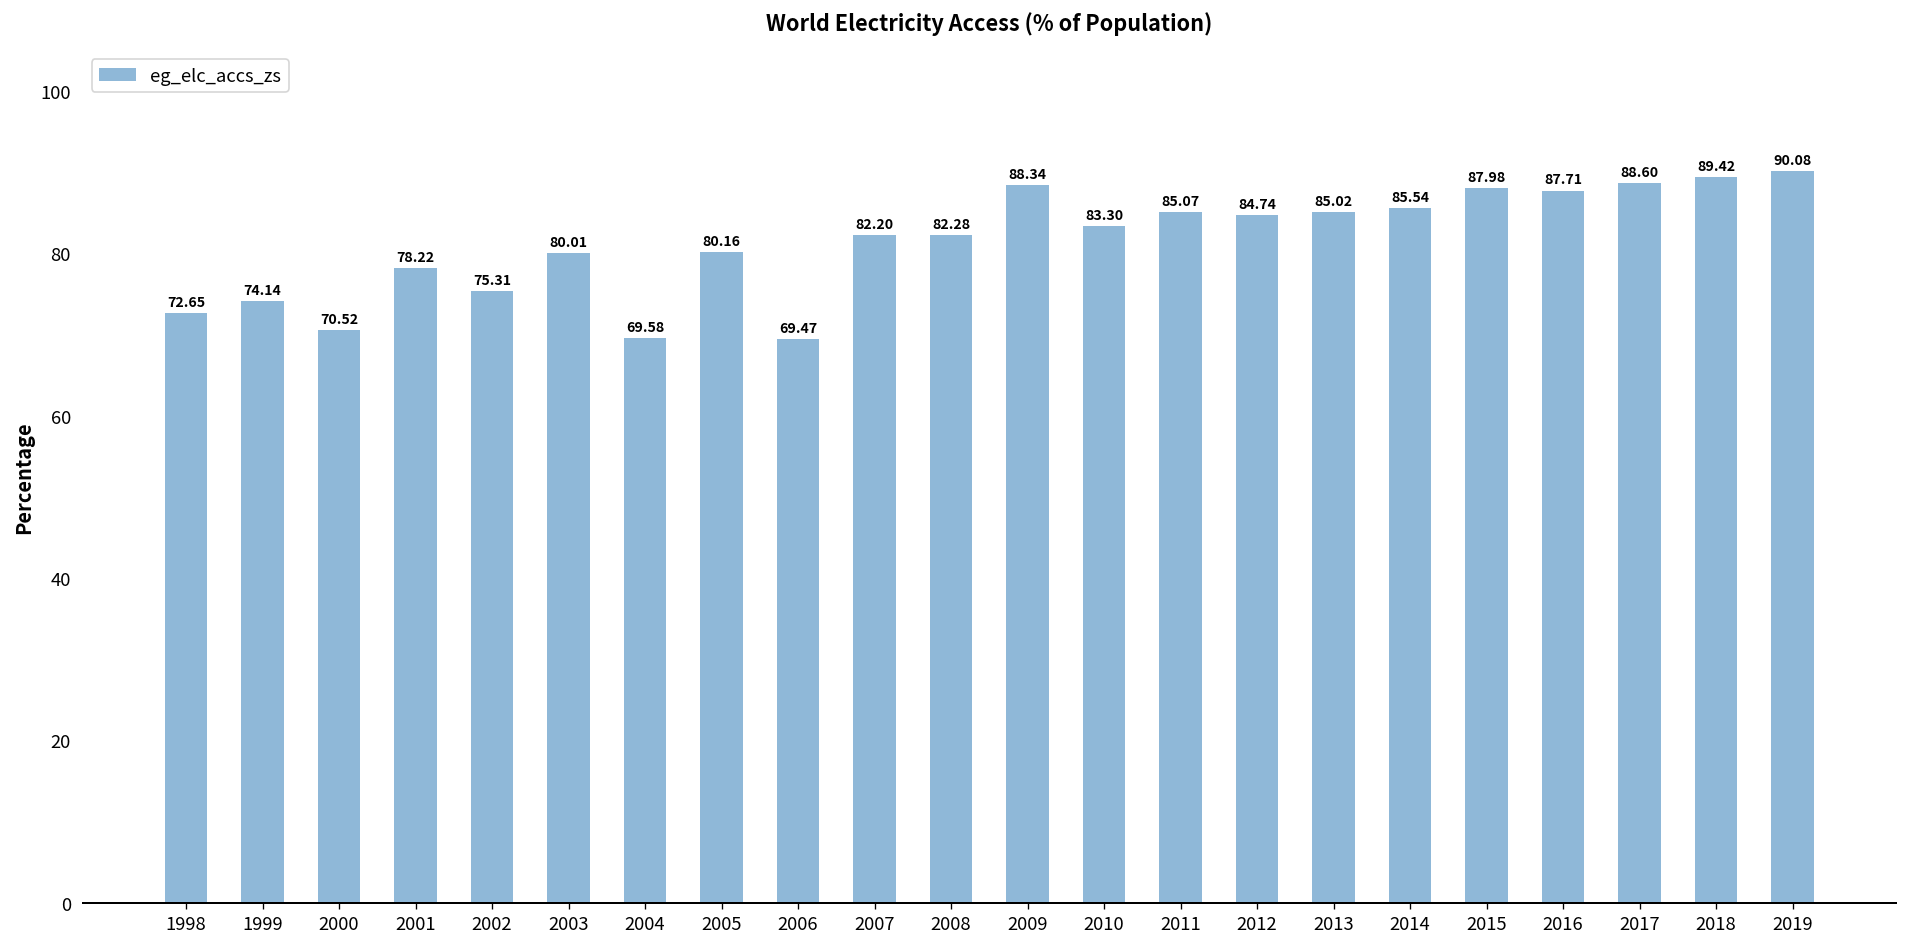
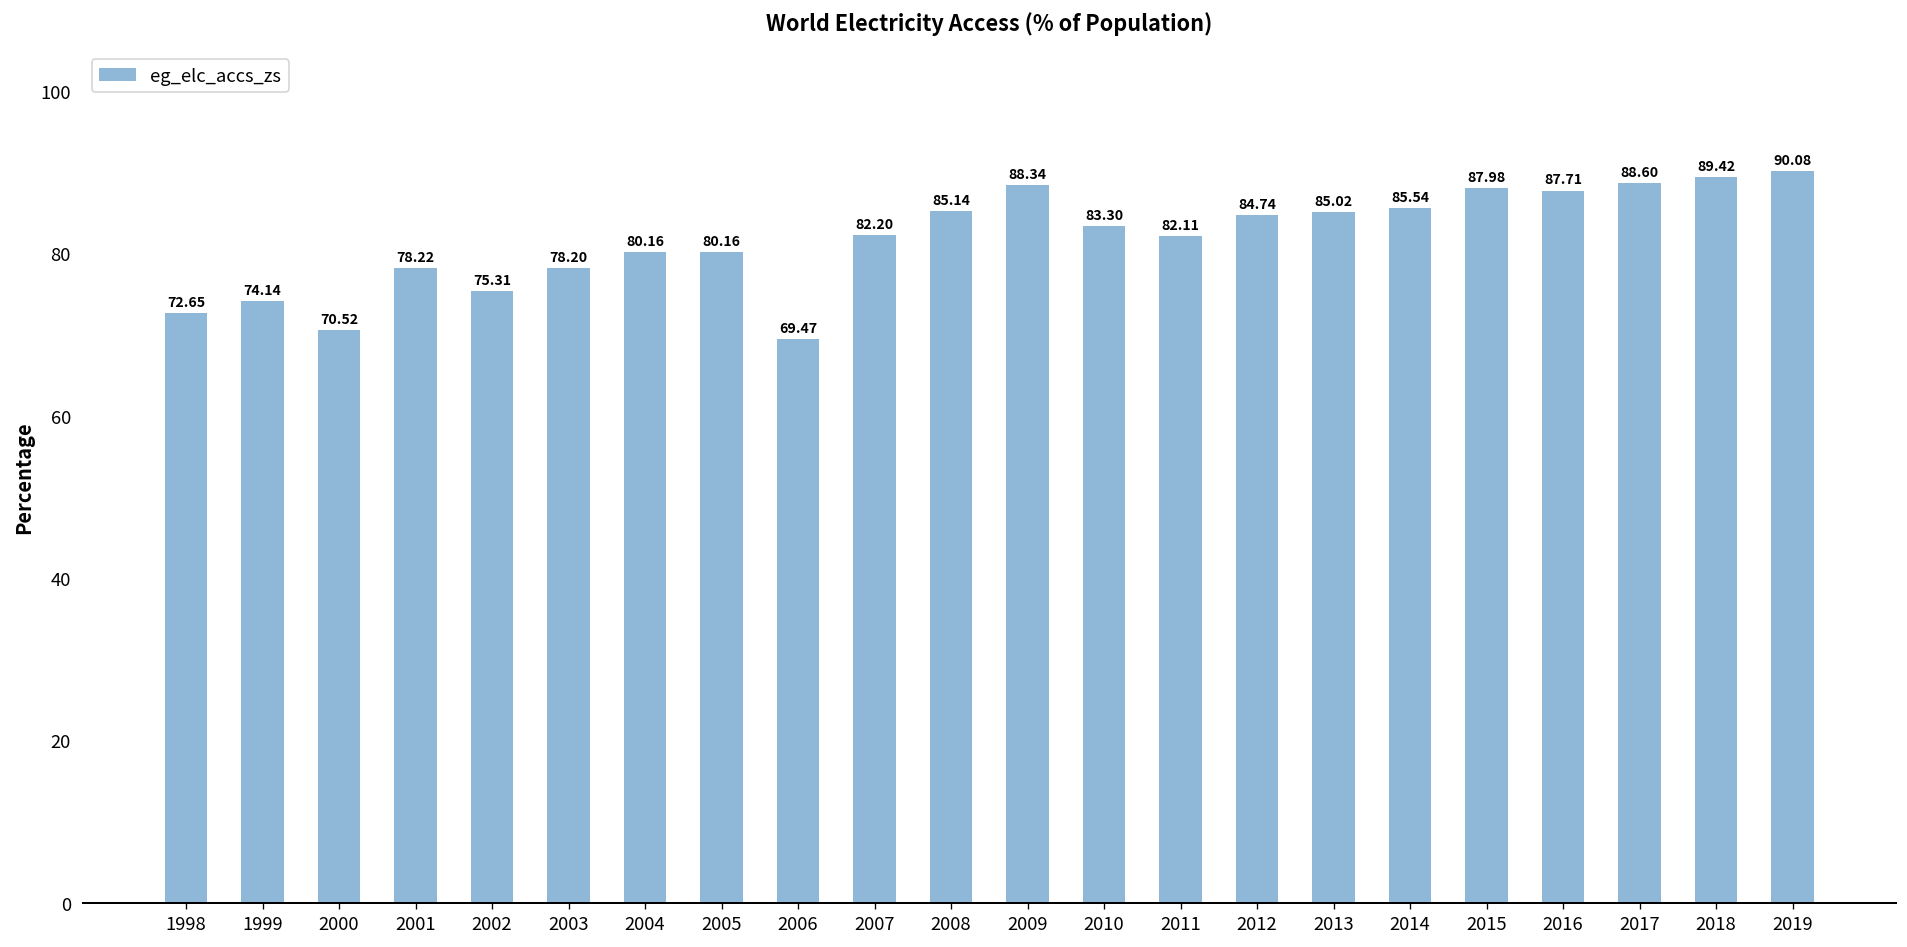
  {
    "1998": 72.65,
    "1999": 74.14,
    "2000": 70.52,
    "2001": 78.22,
    "2002": 75.31,
-   "2003": 80.01,
-   "2004": 69.58,
+   "2003": 78.20,
+   "2004": 80.16,
    "2005": 80.16,
    "2006": 69.47,
    "2007": 82.20,
-   "2008": 82.28,
+   "2008": 85.14,
    "2009": 88.34,
    "2010": 83.30,
-   "2011": 85.07,
+   "2011": 82.11,
    "2012": 84.74,
    "2013": 85.02,
    "2014": 85.54,
    "2015": 87.98,
    "2016": 87.71,
    "2017": 88.60,
    "2018": 89.42,
    "2019": 90.08
  }
